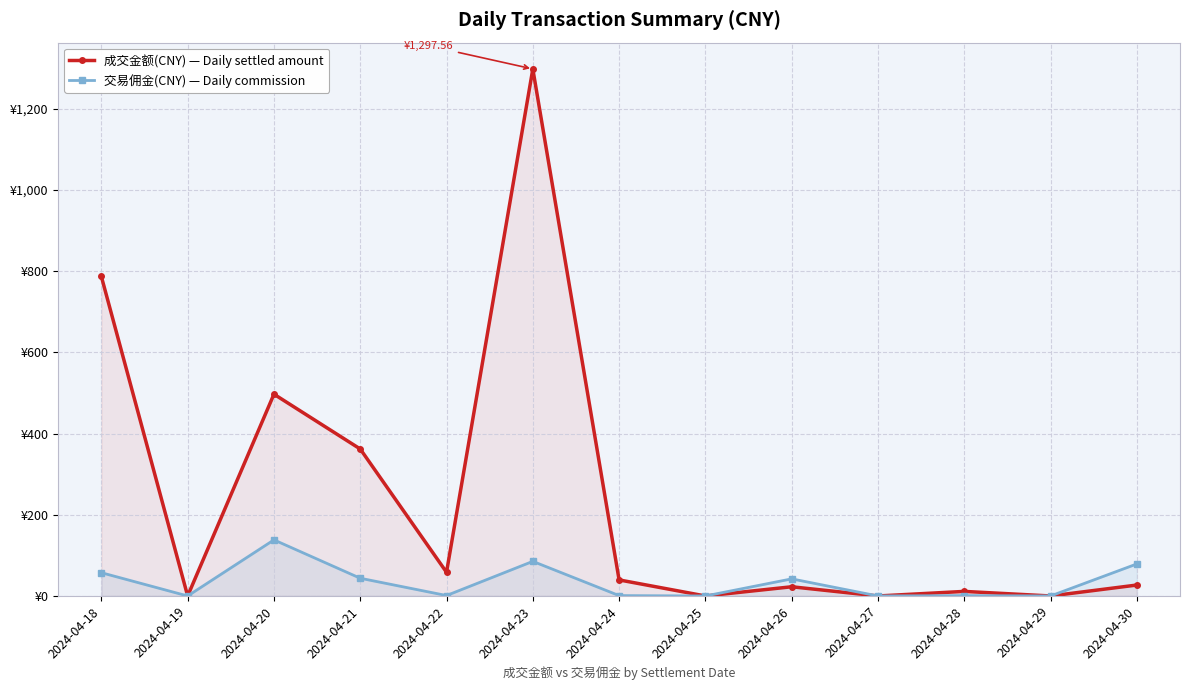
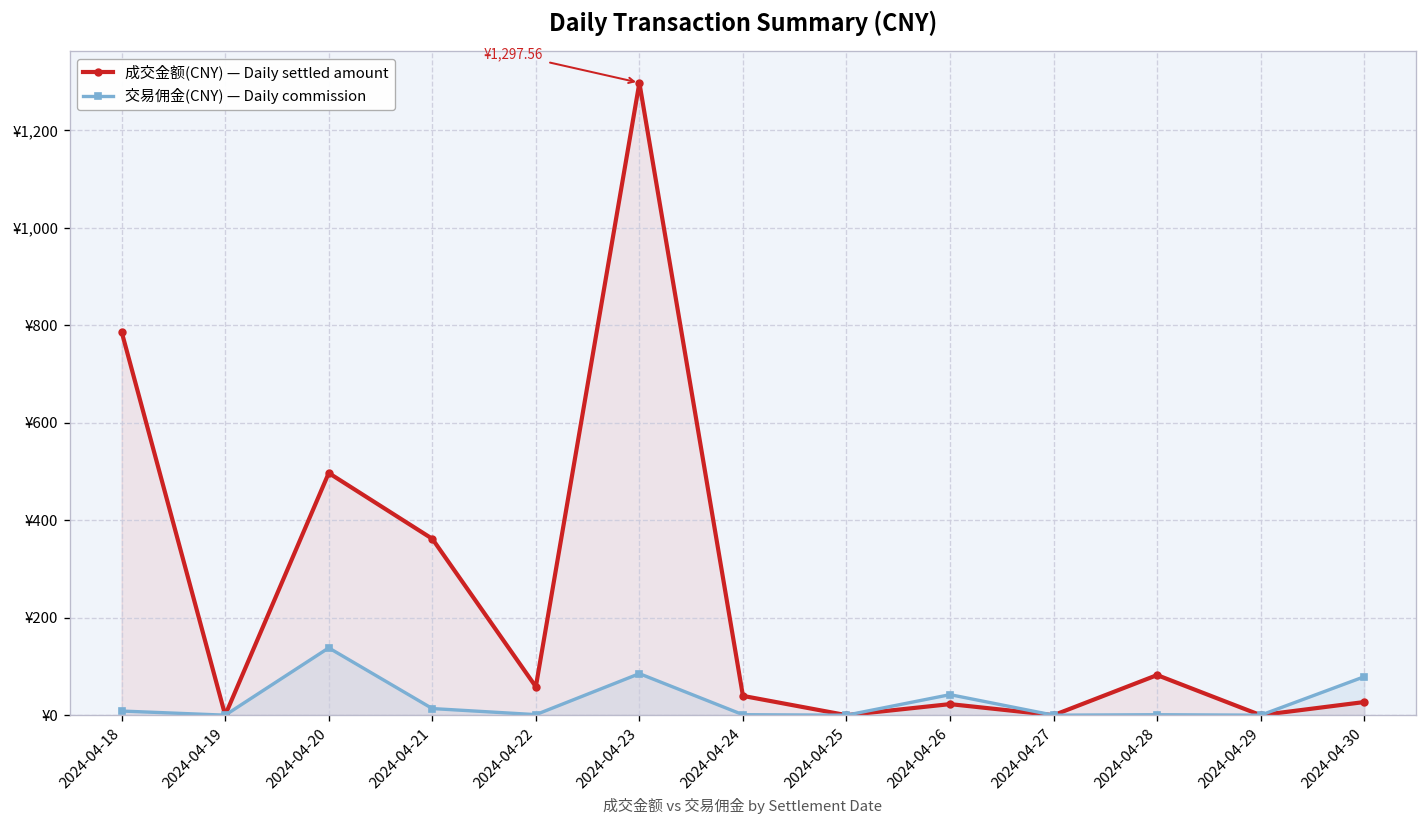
  {
    "成交金额(CNY) — Daily settled amount": {
      "2024-04-18": "¥790",
      "2024-04-20": "¥500",
      "2024-04-21": "¥360",
      "2024-04-22": "¥60",
      "2024-04-24": "¥40",
      "2024-04-26": "¥20",
-     "2024-04-28": "¥10",
+     "2024-04-28": "¥80",
      "2024-04-30": "¥30"
    },
    "交易佣金(CNY) — Daily commission": {
-     "2024-04-18": "¥60",
+     "2024-04-18": "¥10",
      "2024-04-20": "¥140",
-     "2024-04-21": "¥40",
+     "2024-04-21": "¥10",
      "2024-04-22": "¥0",
      "2024-04-23": "¥90",
      "2024-04-24": "¥0",
      "2024-04-26": "¥40",
      "2024-04-28": "¥0",
      "2024-04-30": "¥80"
    }
  }
